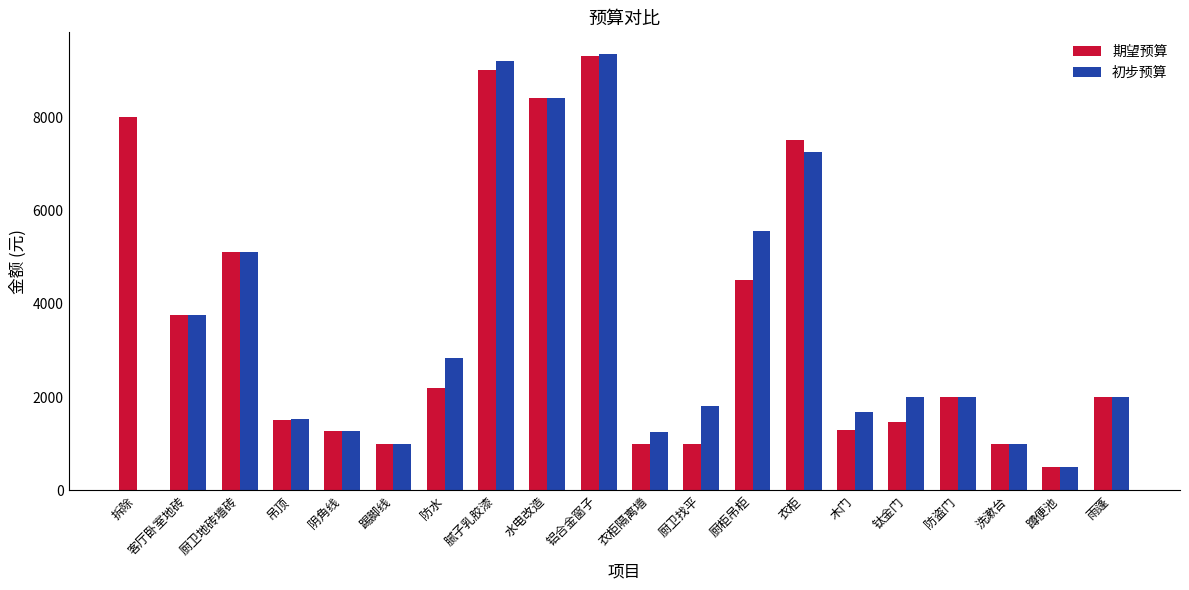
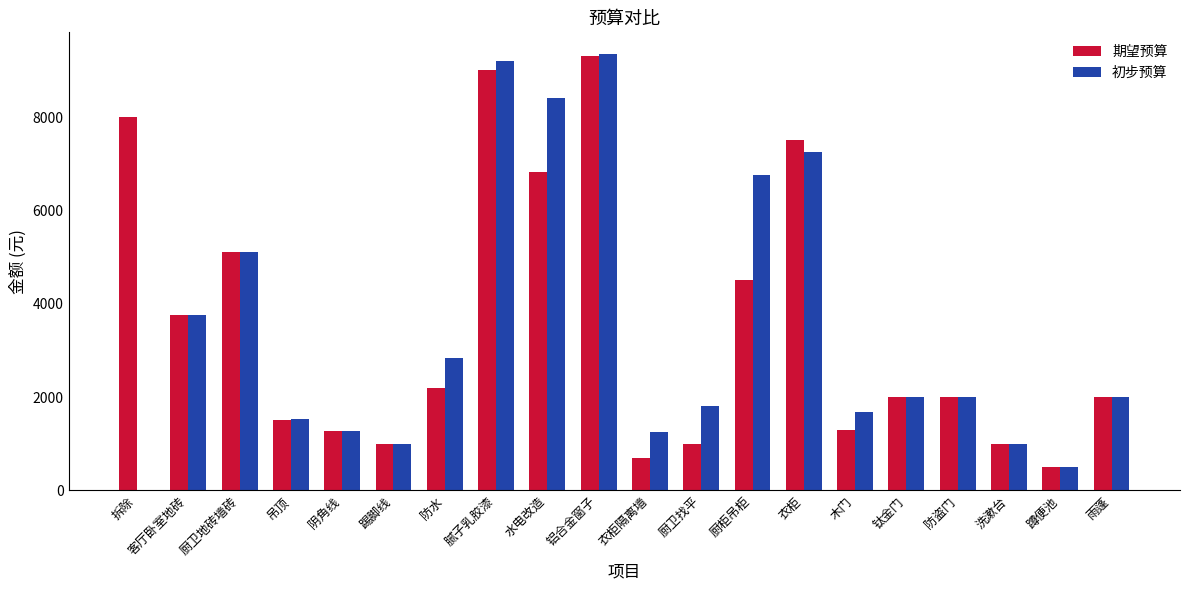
  {
    "期望预算": {
      "拆除": 8000,
      "客厅卧室地砖": 3800,
      "厨卫地砖墙砖": 5100,
      "吊顶": 1500,
      "阴角线": 1300,
      "踢脚线": 1000,
      "防水": 2200,
      "腻子乳胶漆": 9000,
-     "水电改造": 8400,
+     "水电改造": 6800,
      "铝合金窗子": 9300,
-     "衣柜隔离墙": 1000,
+     "衣柜隔离墙": 700,
      "厨卫找平": 1000,
      "厨柜吊柜": 4500,
      "衣柜": 7500,
      "木门": 1300,
-     "钛金门": 1500,
+     "钛金门": 2000,
      "防盗门": 2000,
      "洗漱台": 1000,
      "蹲便池": 500,
      "雨蓬": 2000
    },
    "初步预算": {
      "拆除": 0,
      "客厅卧室地砖": 3800,
      "厨卫地砖墙砖": 5100,
      "吊顶": 1500,
      "阴角线": 1300,
      "踢脚线": 1000,
      "防水": 2800,
      "腻子乳胶漆": 9200,
      "水电改造": 8400,
      "铝合金窗子": 9400,
      "衣柜隔离墙": 1300,
      "厨卫找平": 1800,
-     "厨柜吊柜": 5600,
+     "厨柜吊柜": 6800,
      "衣柜": 7300,
      "木门": 1700,
      "钛金门": 2000,
      "防盗门": 2000,
      "洗漱台": 1000,
      "蹲便池": 500,
      "雨蓬": 2000
    }
  }
